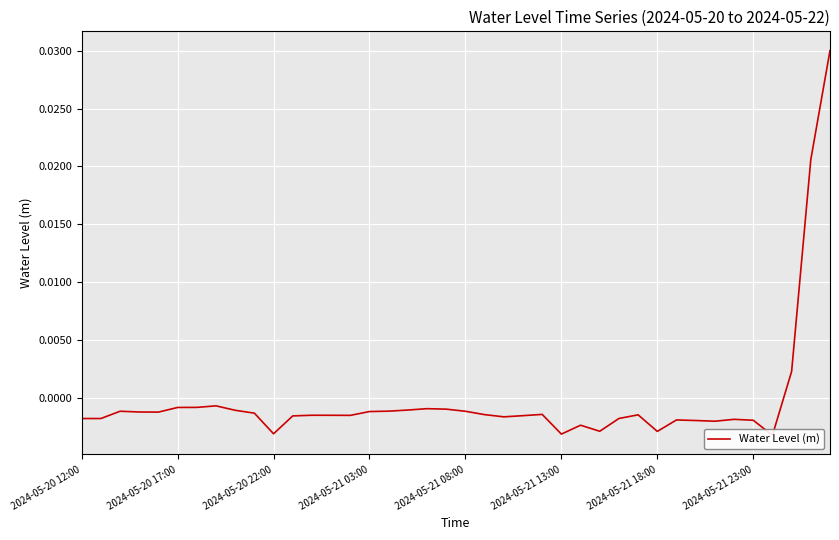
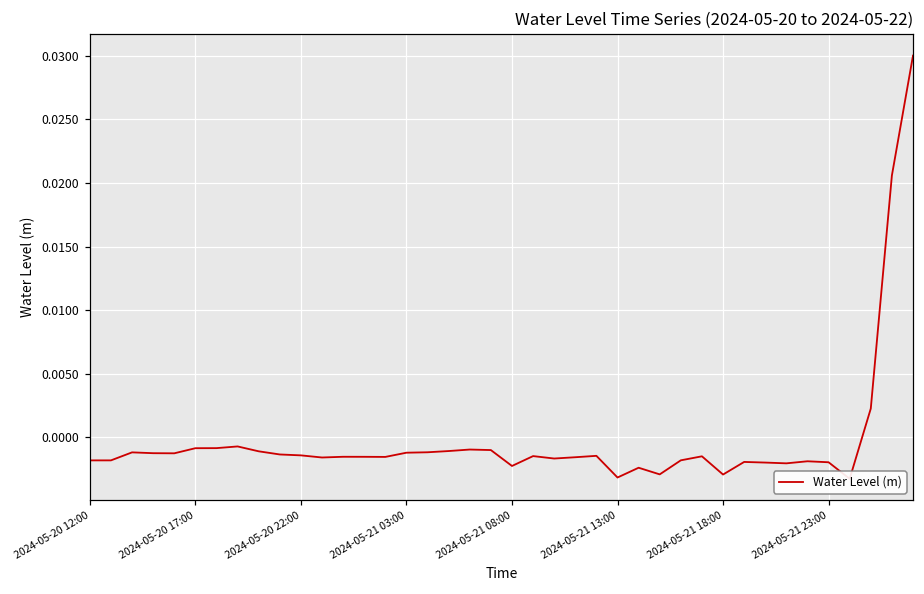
  {
    "2024-05-20 12:00": -0.0018,
    "2024-05-20 17:00": -0.0008,
-   "2024-05-20 22:00": -0.0031,
+   "2024-05-20 22:00": -0.0014,
    "2024-05-21 03:00": -0.0012,
-   "2024-05-21 08:00": -0.0012,
+   "2024-05-21 08:00": -0.0022,
    "2024-05-21 13:00": -0.0032,
    "2024-05-21 18:00": -0.0029,
    "2024-05-21 23:00": -0.0020
  }
